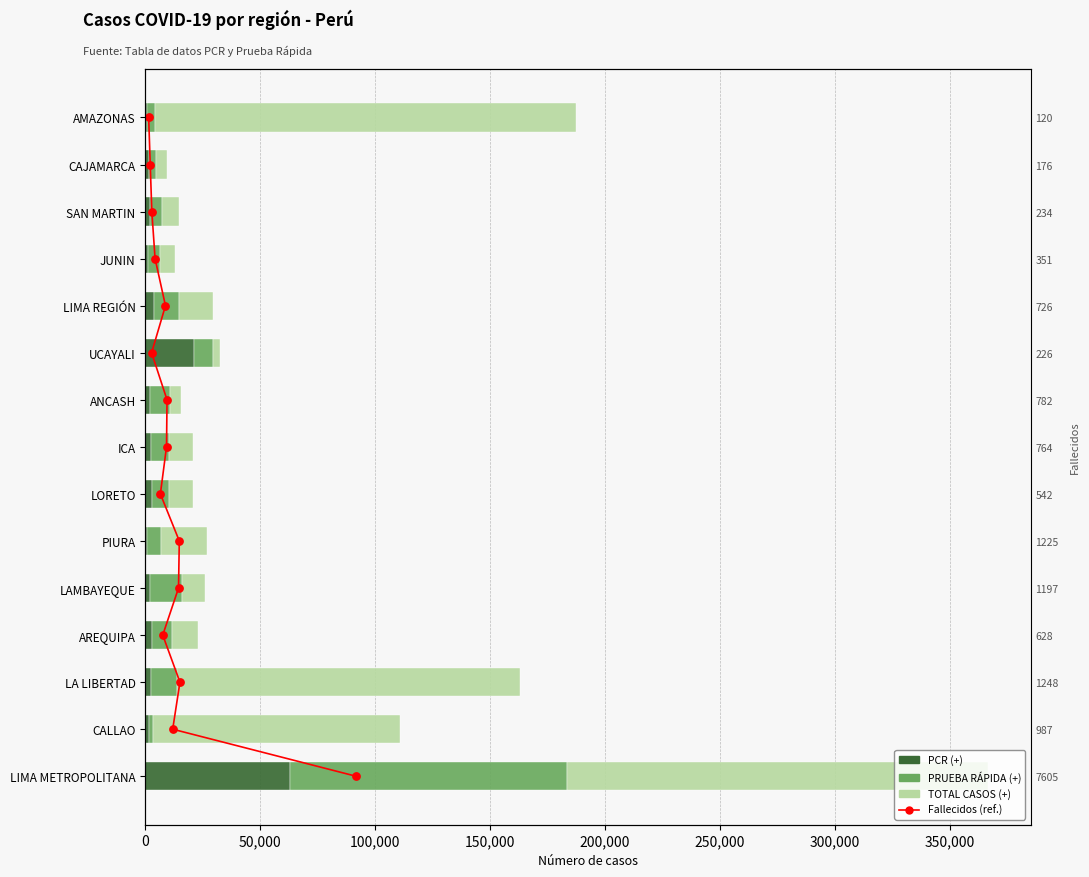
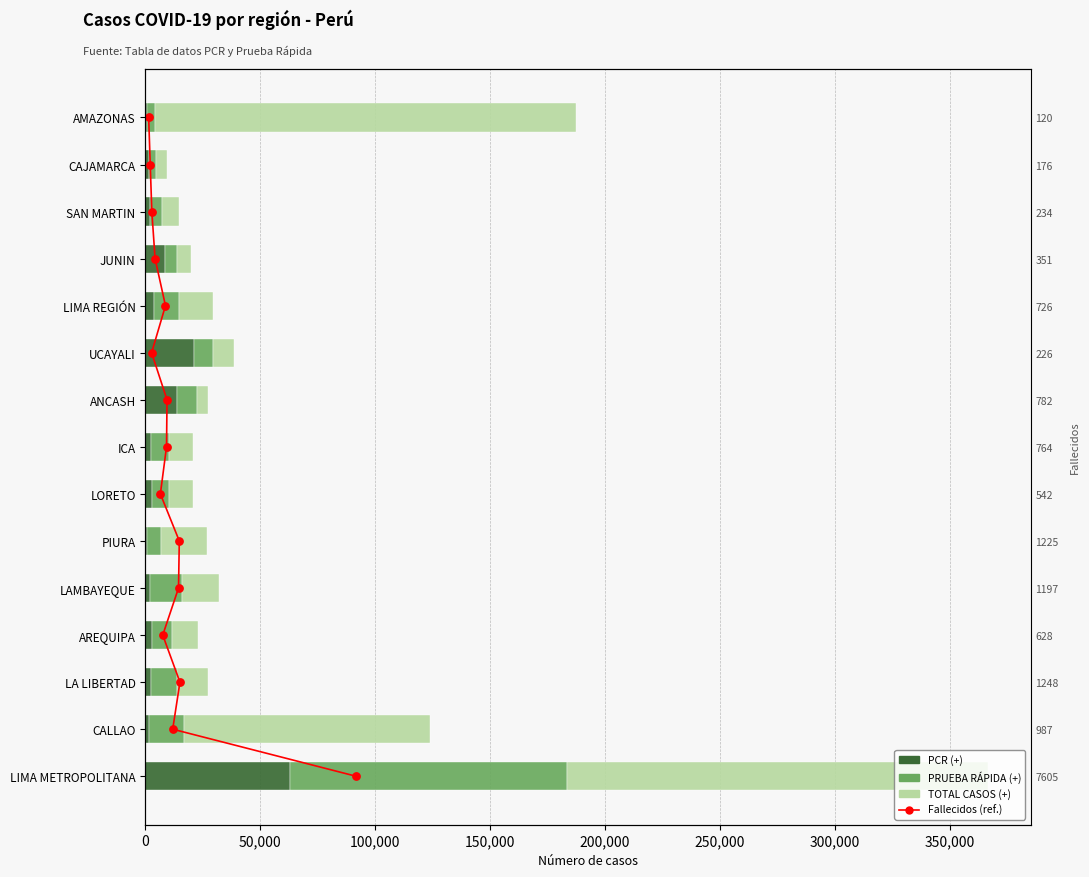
  {
    "PCR (+)": {
      "CAJAMARCA": "2,000",
      "SAN MARTIN": "2,000",
-     "JUNIN": "1,000",
+     "JUNIN": "9,000",
      "LIMA REGIÓN": "4,000",
      "UCAYALI": "21,000",
-     "ANCASH": "2,000",
+     "ANCASH": "14,000",
      "ICA": "2,000",
      "LORETO": "3,000",
      "LAMBAYEQUE": "2,000",
      "AREQUIPA": "3,000",
      "LA LIBERTAD": "2,000",
      "CALLAO": "2,000",
      "LIMA METROPOLITANA": "63,000"
    },
    "PRUEBA RÁPIDA (+)": {
      "AMAZONAS": "4,000",
      "CAJAMARCA": "3,000",
      "SAN MARTIN": "5,000",
      "JUNIN": "5,000",
      "LIMA REGIÓN": "11,000",
      "UCAYALI": "8,000",
      "ANCASH": "9,000",
      "ICA": "8,000",
      "LORETO": "7,000",
      "PIURA": "6,000",
      "LAMBAYEQUE": "14,000",
      "AREQUIPA": "8,000",
      "LA LIBERTAD": "11,000",
-     "CALLAO": "2,000",
+     "CALLAO": "15,000",
      "LIMA METROPOLITANA": "121,000"
    },
    "TOTAL CASOS (+)": {
      "AMAZONAS": "183,000",
      "CAJAMARCA": "5,000",
      "SAN MARTIN": "7,000",
      "JUNIN": "6,000",
      "LIMA REGIÓN": "15,000",
-     "UCAYALI": "3,000",
+     "UCAYALI": "9,000",
      "ANCASH": "5,000",
      "ICA": "10,000",
      "LORETO": "10,000",
      "PIURA": "20,000",
-     "LAMBAYEQUE": "10,000",
+     "LAMBAYEQUE": "16,000",
      "AREQUIPA": "12,000",
-     "LA LIBERTAD": "149,000",
+     "LA LIBERTAD": "14,000",
      "CALLAO": "107,000"
    }
  }
